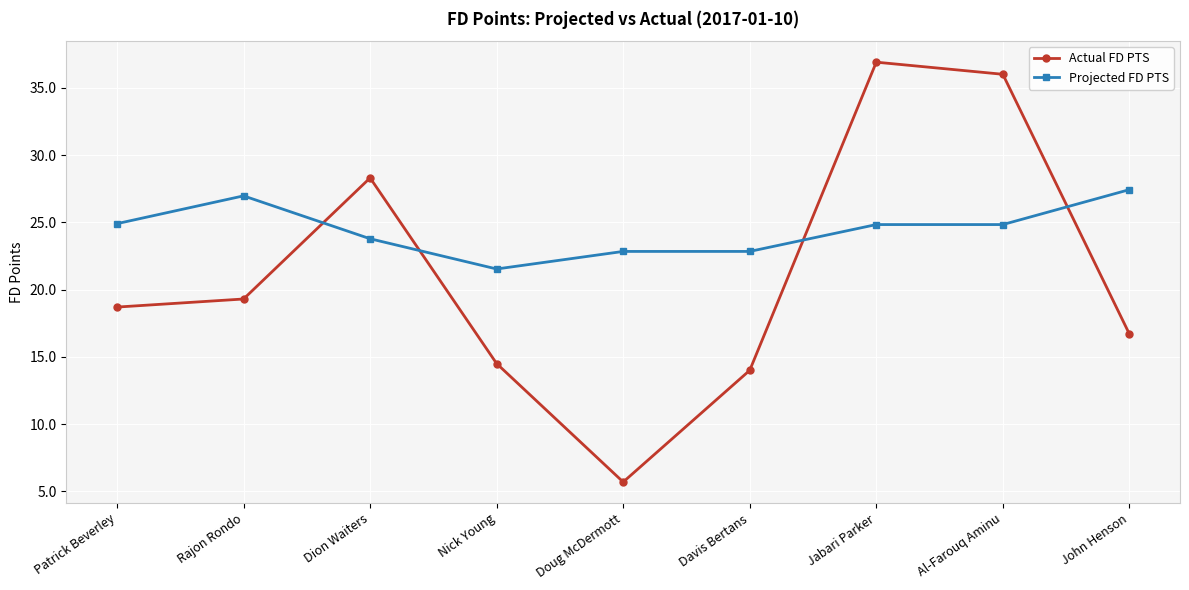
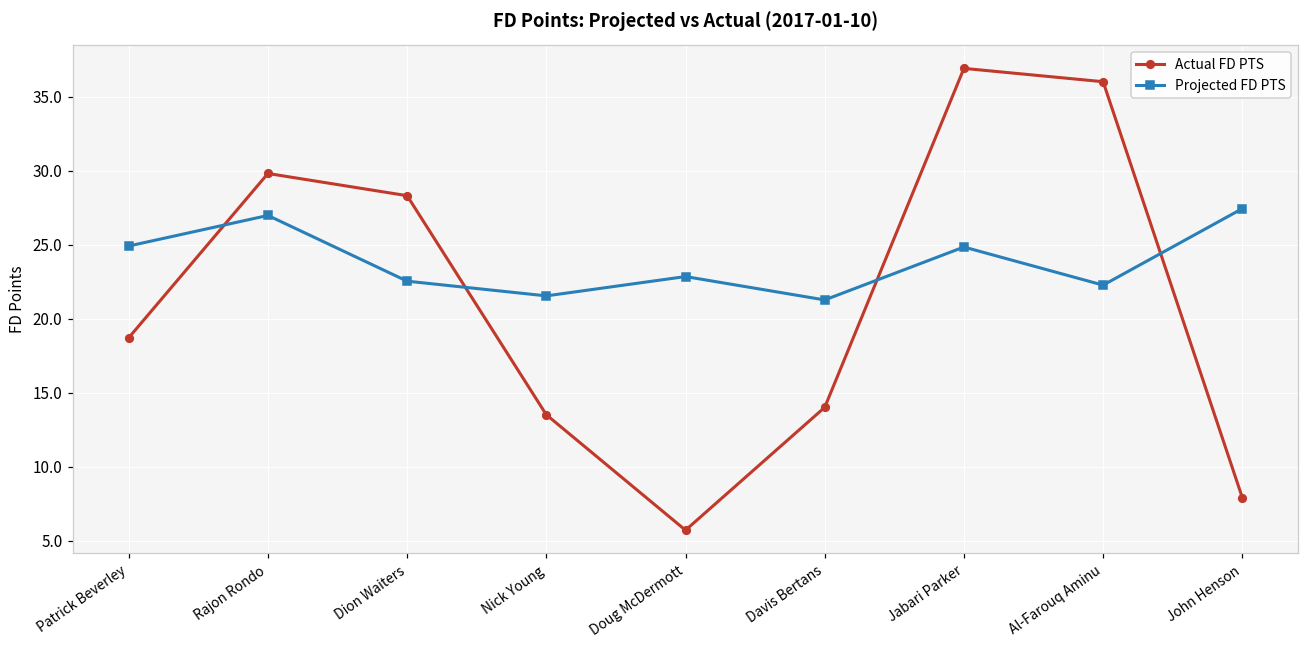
  {
    "Actual FD PTS": {
      "Patrick Beverley": 18.7,
-     "Rajon Rondo": 19.3,
+     "Rajon Rondo": 29.8,
      "Dion Waiters": 28.3,
-     "Nick Young": 14.5,
+     "Nick Young": 13.5,
      "Doug McDermott": 5.7,
      "Davis Bertans": 14.0,
      "Jabari Parker": 36.9,
      "Al-Farouq Aminu": 36.0,
-     "John Henson": 16.7
+     "John Henson": 7.9
    },
    "Projected FD PTS": {
      "Patrick Beverley": 24.9,
      "Rajon Rondo": 27.0,
-     "Dion Waiters": 23.8,
+     "Dion Waiters": 22.5,
      "Nick Young": 21.5,
      "Doug McDermott": 22.8,
-     "Davis Bertans": 22.8,
+     "Davis Bertans": 21.3,
      "Jabari Parker": 24.8,
-     "Al-Farouq Aminu": 24.8,
+     "Al-Farouq Aminu": 22.3,
      "John Henson": 27.4
    }
  }
